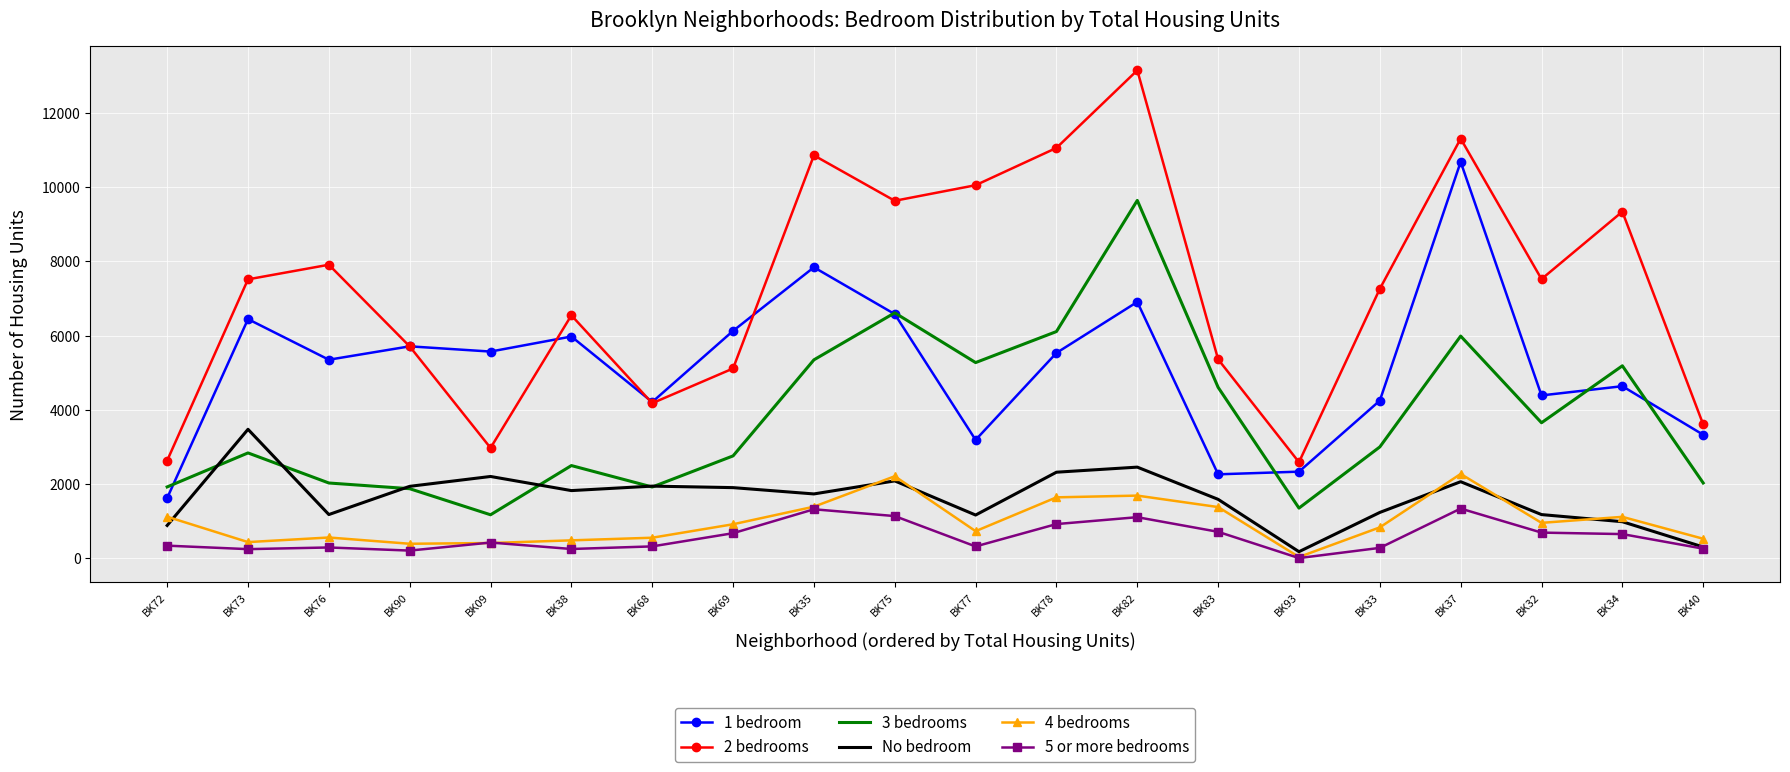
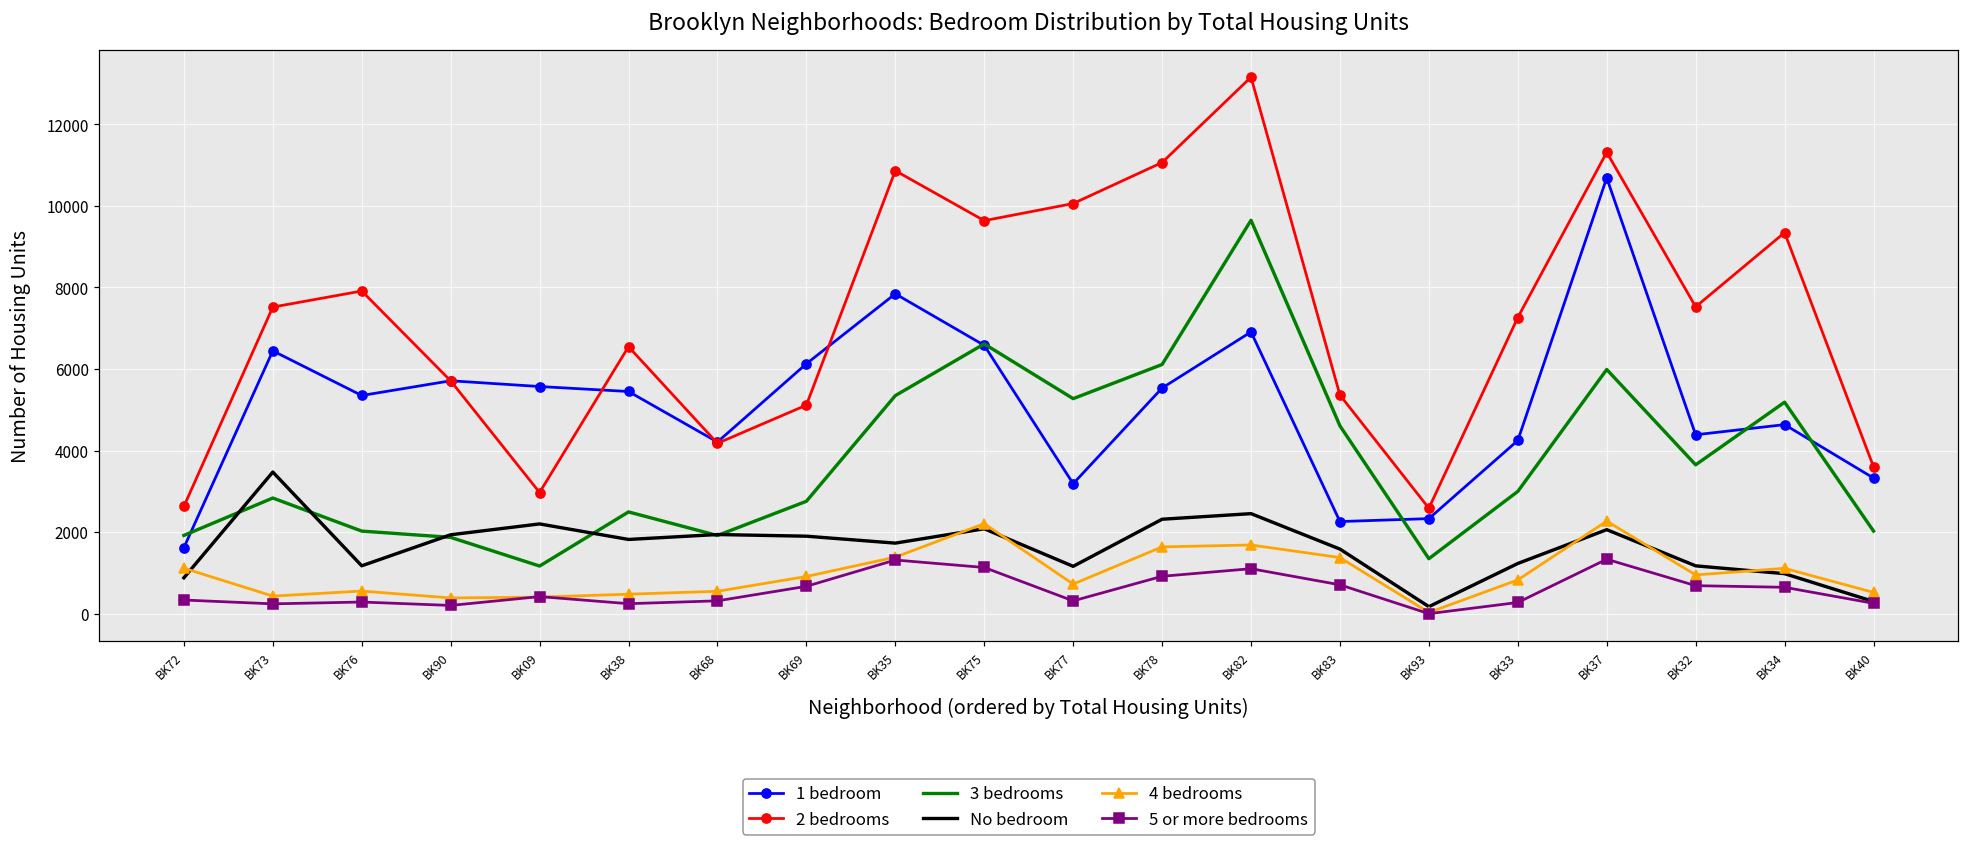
  {
    "1 bedroom": {
      "BK72": 1600,
      "BK73": 6400,
      "BK76": 5400,
      "BK09": 5600,
-     "BK38": 6000,
+     "BK38": 5400,
      "BK69": 6100,
      "BK35": 7800,
      "BK77": 3200,
      "BK78": 5500,
      "BK82": 6900,
      "BK83": 2300,
      "BK93": 2300,
      "BK33": 4200,
      "BK37": 10700,
      "BK32": 4400,
      "BK34": 4600,
      "BK40": 3300
    },
    "2 bedrooms": {
      "BK72": 2600,
      "BK73": 7500,
      "BK76": 7900,
      "BK09": 3000,
      "BK38": 6500,
      "BK69": 5100,
      "BK35": 10900,
      "BK75": 9600,
      "BK77": 10100,
      "BK78": 11100,
      "BK82": 13200,
      "BK83": 5400,
      "BK93": 2600,
      "BK33": 7300,
      "BK37": 11300,
      "BK32": 7500,
      "BK34": 9300,
      "BK40": 3600
    },
    "3 bedrooms": {
      "BK72": 1900,
      "BK73": 2800,
      "BK76": 2000,
      "BK09": 1200,
      "BK38": 2500,
      "BK69": 2800,
      "BK35": 5300,
      "BK77": 5300,
      "BK78": 6100,
      "BK82": 9600,
      "BK83": 4600,
      "BK93": 1300,
      "BK33": 3000,
      "BK37": 6000,
      "BK32": 3700,
      "BK34": 5200,
      "BK40": 2000
    },
    "No bedroom": {
      "BK72": 900,
      "BK73": 3500,
      "BK76": 1200,
      "BK09": 2200,
      "BK38": 1800,
      "BK69": 1900,
      "BK35": 1700,
      "BK75": 2100,
      "BK77": 1200,
      "BK78": 2300,
      "BK82": 2500,
      "BK83": 1600,
      "BK93": 200,
      "BK33": 1200,
      "BK37": 2100,
      "BK32": 1200,
      "BK34": 1000
    },
    "4 bedrooms": {
      "BK72": 1100,
      "BK73": 400,
      "BK76": 600,
      "BK90": 400,
      "BK38": 500,
      "BK68": 500,
      "BK69": 900,
      "BK35": 1400,
      "BK75": 2200,
      "BK77": 700,
      "BK78": 1600,
      "BK82": 1700,
      "BK83": 1400,
      "BK33": 800,
      "BK37": 2300,
      "BK32": 1000,
      "BK34": 1100,
      "BK40": 500
    },
    "5 or more bedrooms": {
      "BK72": 300,
      "BK73": 200,
      "BK76": 300,
      "BK90": 200,
      "BK38": 200,
      "BK68": 300,
      "BK69": 700,
      "BK35": 1300,
      "BK75": 1100,
      "BK77": 300,
      "BK78": 900,
      "BK82": 1100,
      "BK83": 700,
      "BK33": 300,
      "BK37": 1300,
      "BK32": 700,
      "BK34": 600
    }
  }
